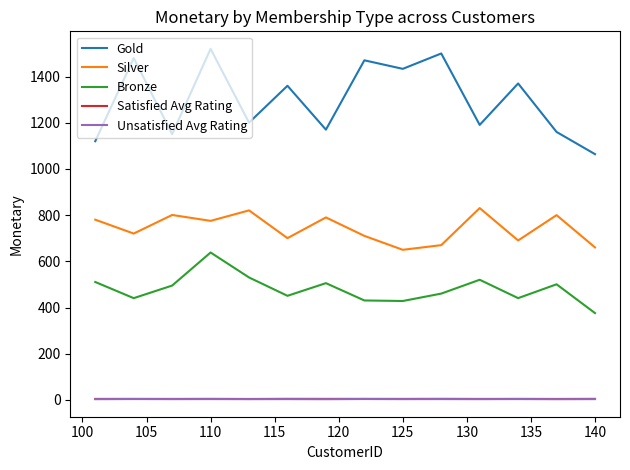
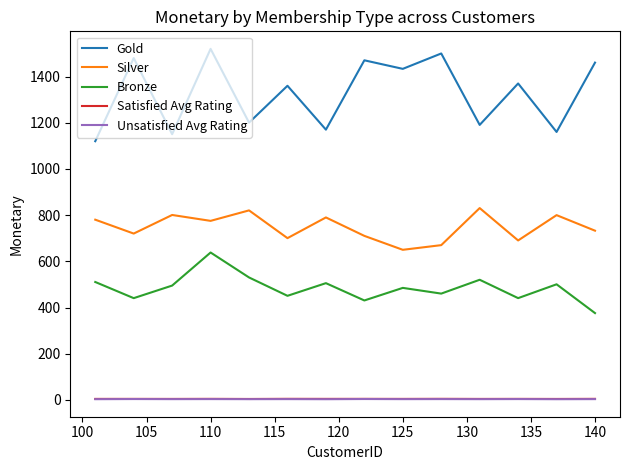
  {
    "Gold": {
      "125": 1430,
-     "140": 1060
+     "140": 1460
    },
    "Silver": {
      "110": 780,
      "125": 650,
-     "140": 660
+     "140": 730
    },
    "Bronze": {
      "110": 640,
-     "125": 430,
+     "125": 490,
      "140": 380
    },
    "Unsatisfied Avg Rating": {
      "110": 0,
      "125": 0,
      "140": 0
    }
  }
